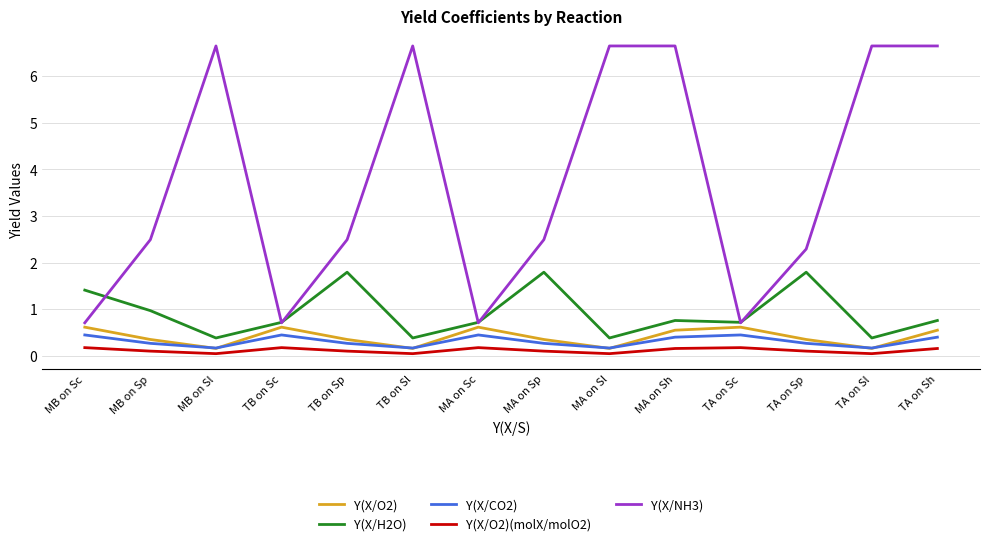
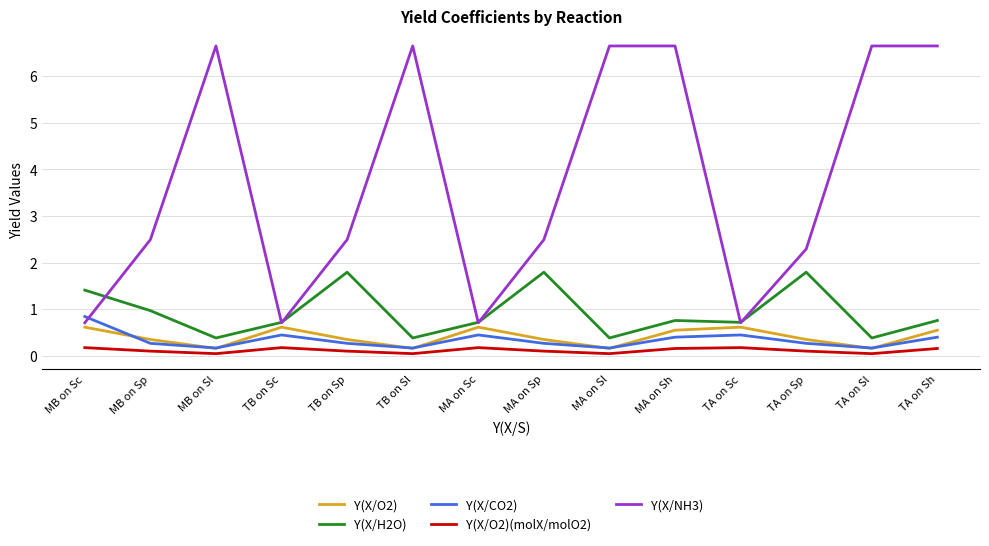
  {
    "Y(X/O2)": {
      "MB on Sc": 0.6,
      "MB on Sp": 0.3,
      "TB on Sc": 0.6,
      "TB on Sp": 0.3,
      "MA on Sc": 0.6,
      "MA on Sp": 0.3,
      "MA on Sh": 0.5,
      "TA on Sc": 0.6,
      "TA on Sp": 0.3,
      "TA on Sh": 0.5
    },
    "Y(X/H2O)": {
      "MB on Sc": 1.4,
      "MB on Sp": 1.0,
      "MB on Sl": 0.4,
      "TB on Sp": 1.8,
      "TB on Sl": 0.4,
      "MA on Sp": 1.8,
      "MA on Sl": 0.4,
      "MA on Sh": 0.8,
      "TA on Sp": 1.8,
      "TA on Sl": 0.4,
      "TA on Sh": 0.8
    },
    "Y(X/CO2)": {
-     "MB on Sc": 0.4,
+     "MB on Sc": 0.8,
      "MB on Sp": 0.3,
      "TB on Sc": 0.4,
      "TB on Sp": 0.3,
      "MA on Sc": 0.4,
      "MA on Sp": 0.3,
      "MA on Sh": 0.4,
      "TA on Sc": 0.4,
      "TA on Sp": 0.3,
      "TA on Sh": 0.4
    },
    "Y(X/O2)(molX/molO2)": {
      "MB on Sc": 0.2,
      "MB on Sp": 0.1,
      "MB on Sl": 0.0,
      "TB on Sc": 0.2,
      "TB on Sp": 0.1,
      "TB on Sl": 0.0,
      "MA on Sc": 0.2,
      "MA on Sp": 0.1,
      "MA on Sl": 0.0,
      "MA on Sh": 0.2,
      "TA on Sc": 0.2,
      "TA on Sp": 0.1,
      "TA on Sl": 0.0,
      "TA on Sh": 0.2
    },
    "Y(X/NH3)": {
      "MB on Sc": 0.7,
      "MB on Sp": 2.5,
      "MB on Sl": 6.6,
      "TB on Sp": 2.5,
      "TB on Sl": 6.6,
      "MA on Sp": 2.5,
      "MA on Sl": 6.6,
      "MA on Sh": 6.6,
      "TA on Sp": 2.3,
      "TA on Sl": 6.6,
      "TA on Sh": 6.6
    }
  }
